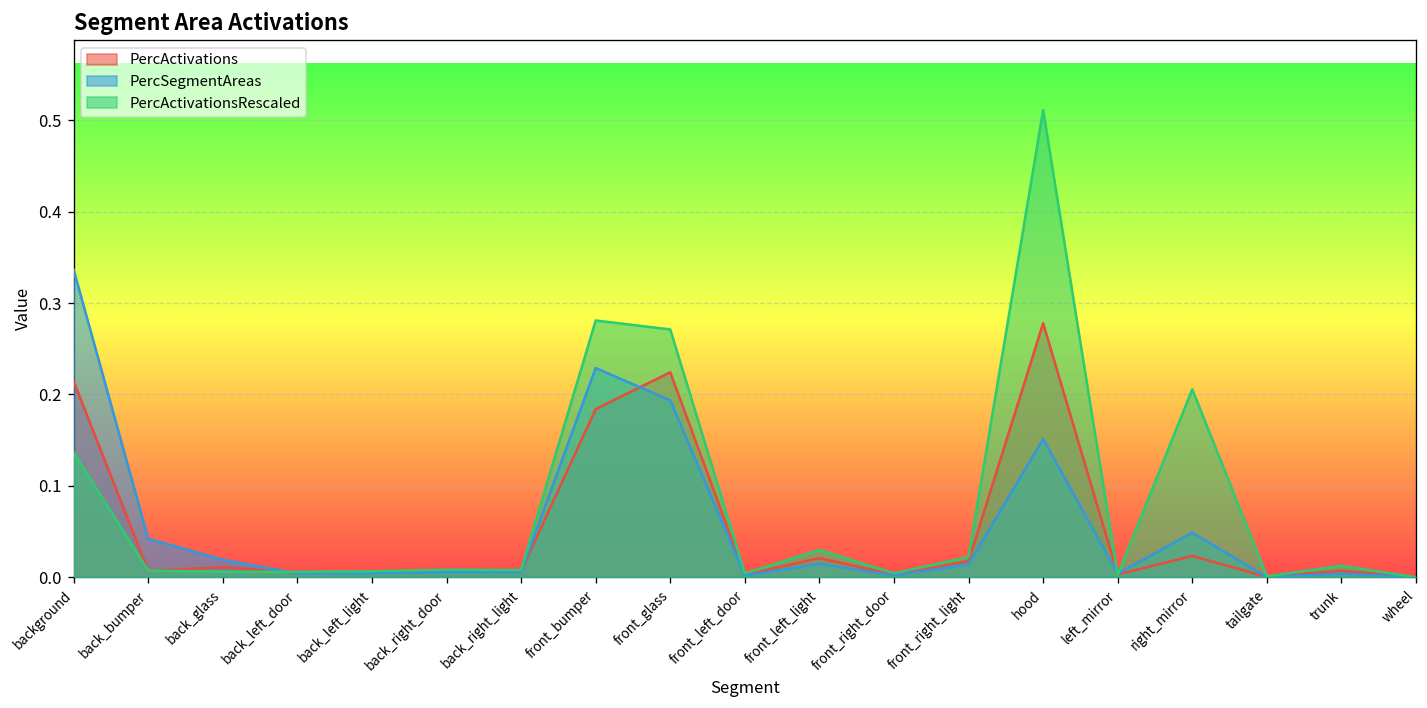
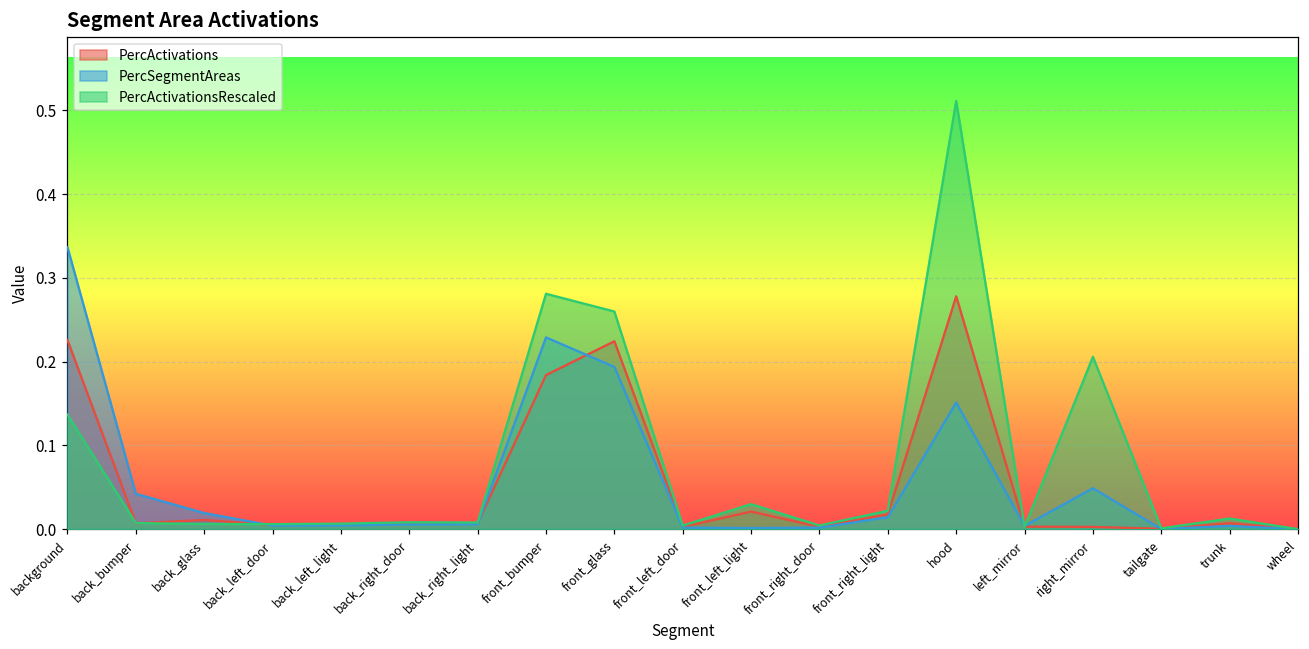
  {
    "PercActivations": {
-     "background": 0.21,
+     "background": 0.23,
      "back_glass": 0.01,
      "front_bumper": 0.18,
      "front_glass": 0.22,
      "front_left_light": 0.02,
      "front_right_light": 0.02,
      "hood": 0.28,
-     "right_mirror": 0.02
+     "right_mirror": 0.00
    },
    "PercSegmentAreas": {
      "background": 0.34,
      "back_bumper": 0.04,
      "back_glass": 0.02,
      "front_bumper": 0.23,
      "front_glass": 0.19,
-     "front_left_light": 0.01,
+     "front_left_light": 0.00,
      "front_right_light": 0.01,
      "hood": 0.15,
      "right_mirror": 0.05
    },
    "PercActivationsRescaled": {
      "background": 0.14,
      "back_glass": 0.01,
      "front_bumper": 0.28,
-     "front_glass": 0.27,
+     "front_glass": 0.26,
      "front_left_light": 0.03,
      "front_right_light": 0.02,
      "hood": 0.51,
      "right_mirror": 0.21,
      "trunk": 0.01
    }
  }
